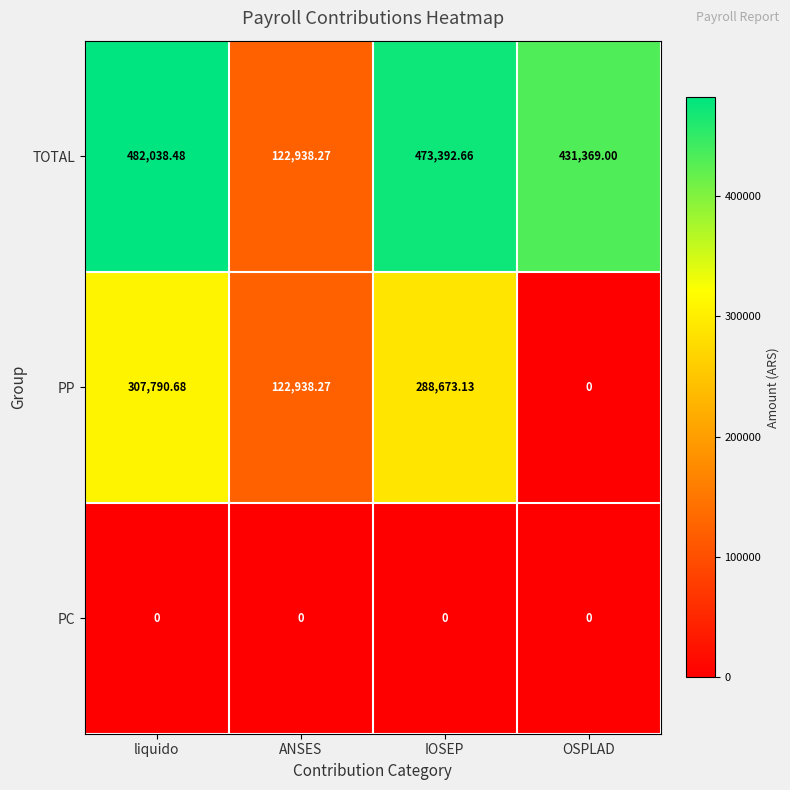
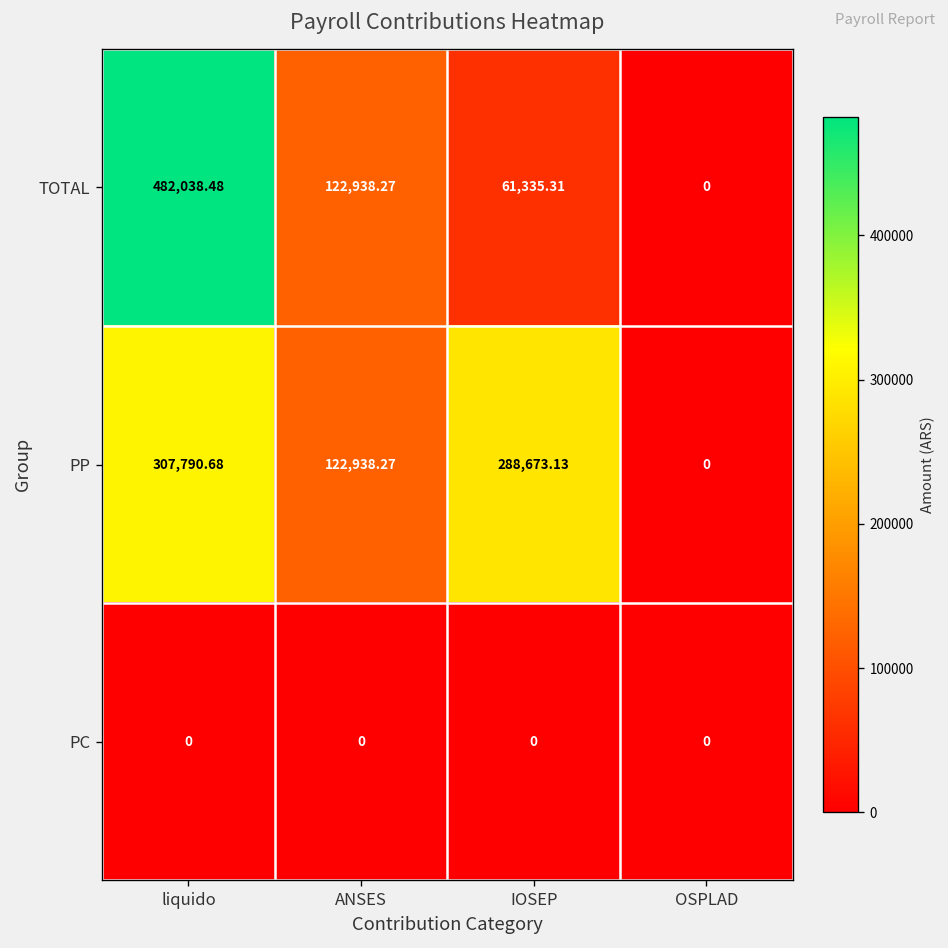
  {
    "TOTAL": {
      "liquido": "482,038.48",
      "ANSES": "122,938.27",
-     "IOSEP": "473,392.66",
-     "OSPLAD": "431,369.00"
+     "IOSEP": "61,335.31",
+     "OSPLAD": "0"
    },
    "PP": {
      "liquido": "307,790.68",
      "ANSES": "122,938.27",
      "IOSEP": "288,673.13",
      "OSPLAD": "0"
    },
    "PC": {
      "liquido": "0",
      "ANSES": "0",
      "IOSEP": "0",
      "OSPLAD": "0"
    }
  }
